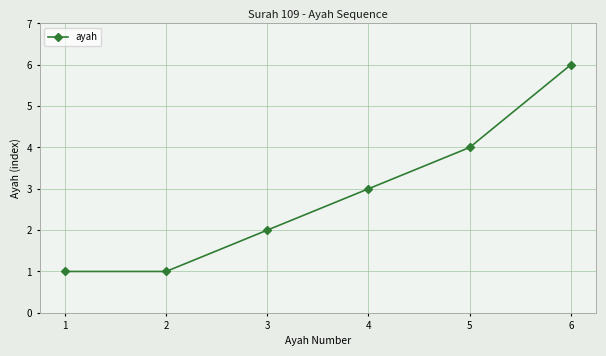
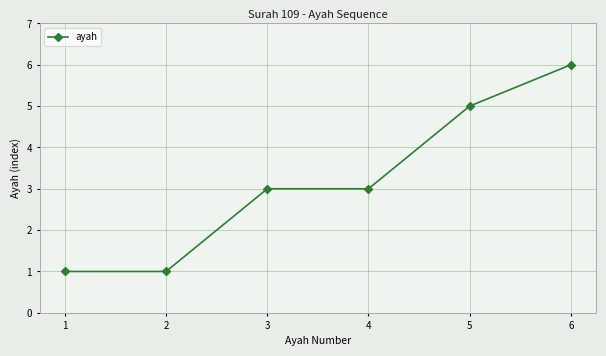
  {
    "1": 1,
    "2": 1,
-   "3": 2,
+   "3": 3,
    "4": 3,
-   "5": 4,
+   "5": 5,
    "6": 6
  }
